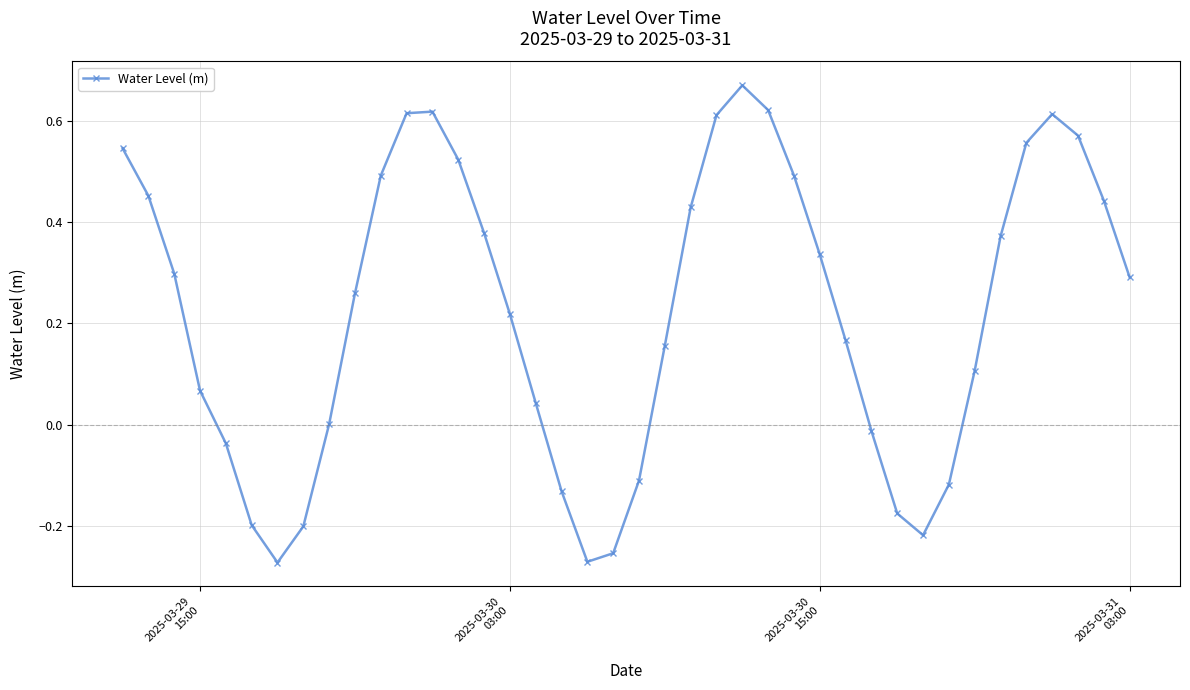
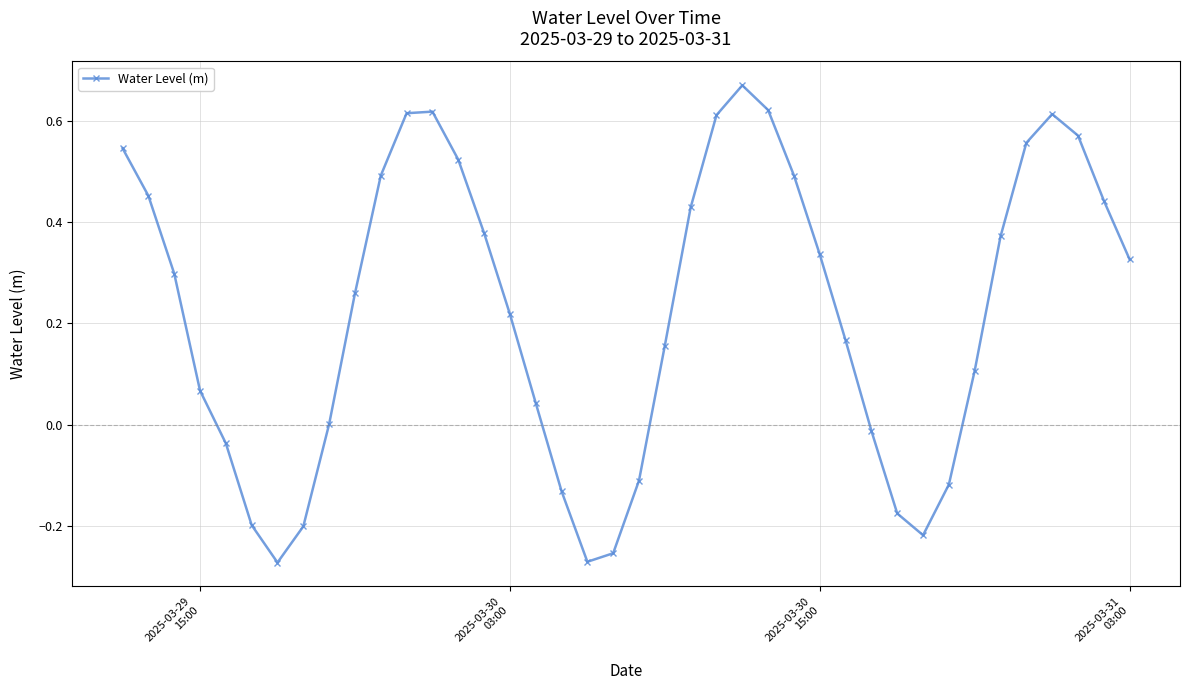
  {
    "2025-03-29 15:00": 0.07,
    "2025-03-30 03:00": 0.22,
    "2025-03-30 15:00": 0.34,
-   "2025-03-31 03:00": 0.29
+   "2025-03-31 03:00": 0.33
  }
